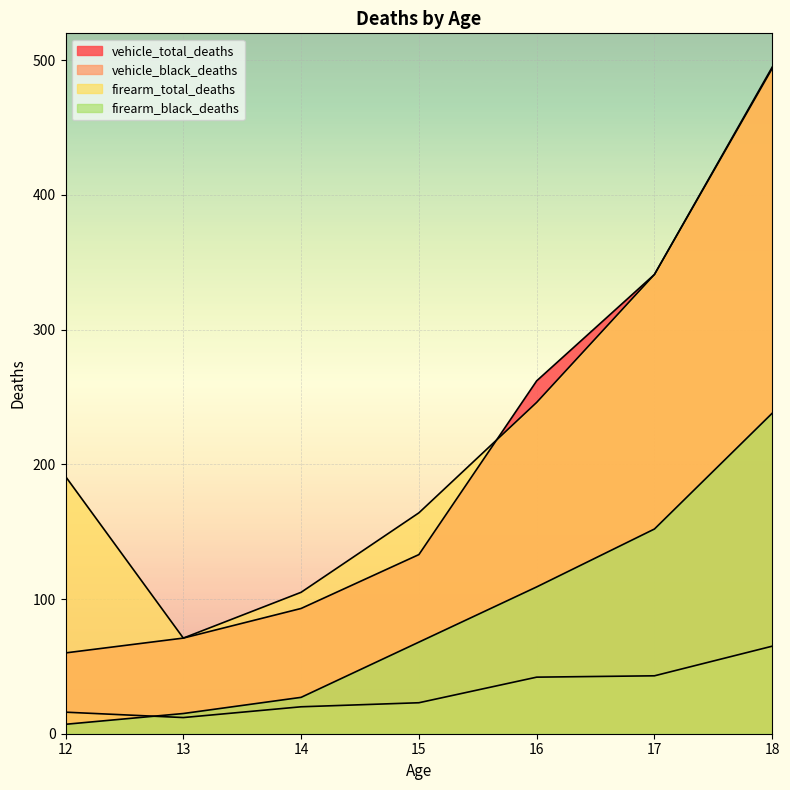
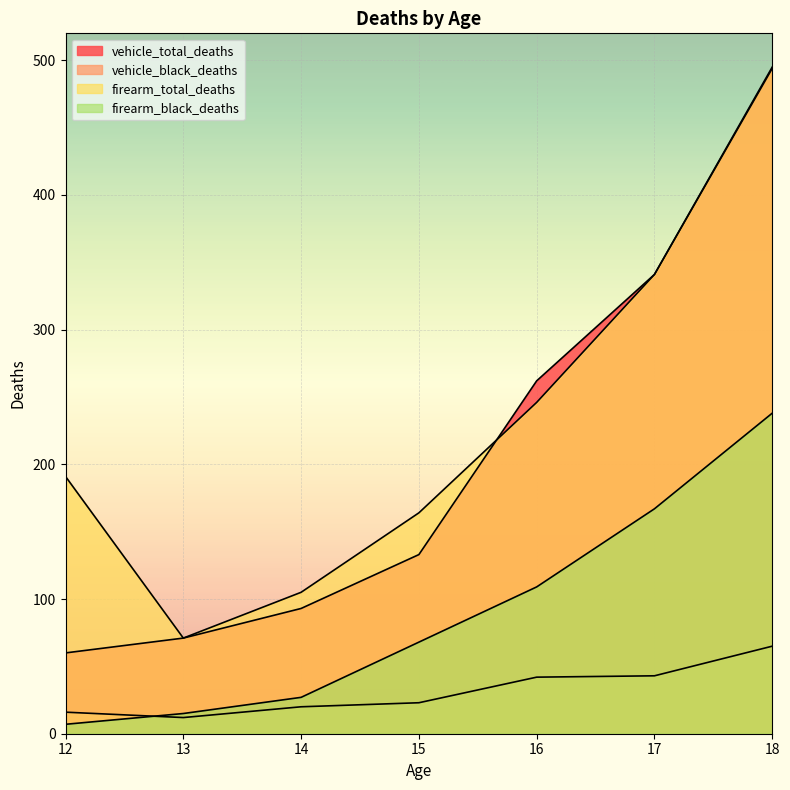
  {
    "vehicle_total_deaths": {
      "12": 60,
      "14": 93,
      "15": 133,
      "16": 262
    },
    "vehicle_black_deaths": {
      "12": 16,
      "13": 12,
      "14": 20,
      "15": 23,
      "16": 42,
      "17": 43,
      "18": 65
    },
    "firearm_total_deaths": {
      "12": 191,
      "14": 105,
      "15": 164,
      "16": 246
    },
    "firearm_black_deaths": {
      "12": 7,
      "13": 15,
      "14": 27,
      "15": 68,
      "16": 109,
-     "17": 152,
+     "17": 167,
      "18": 238
    }
  }
